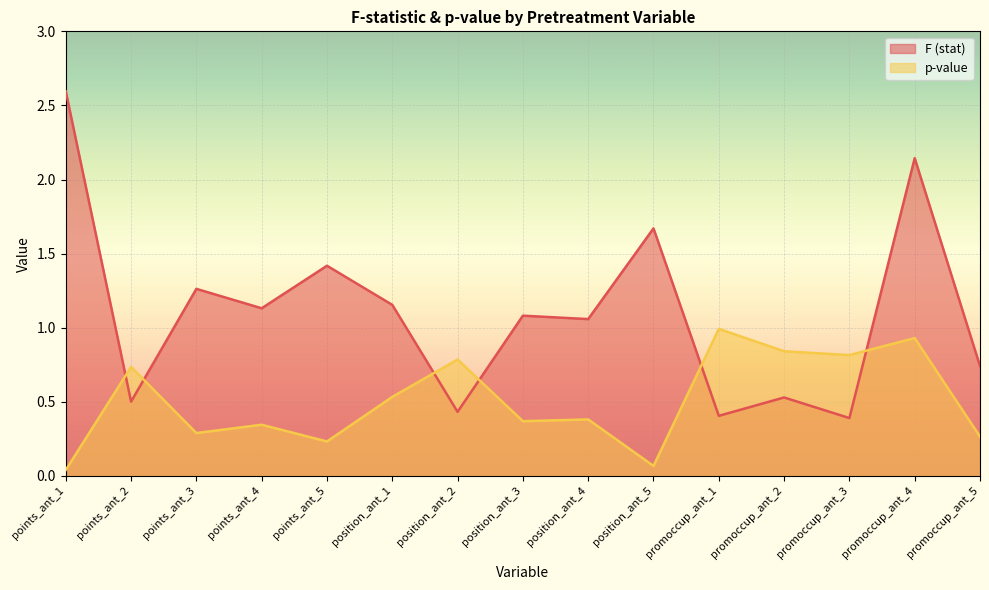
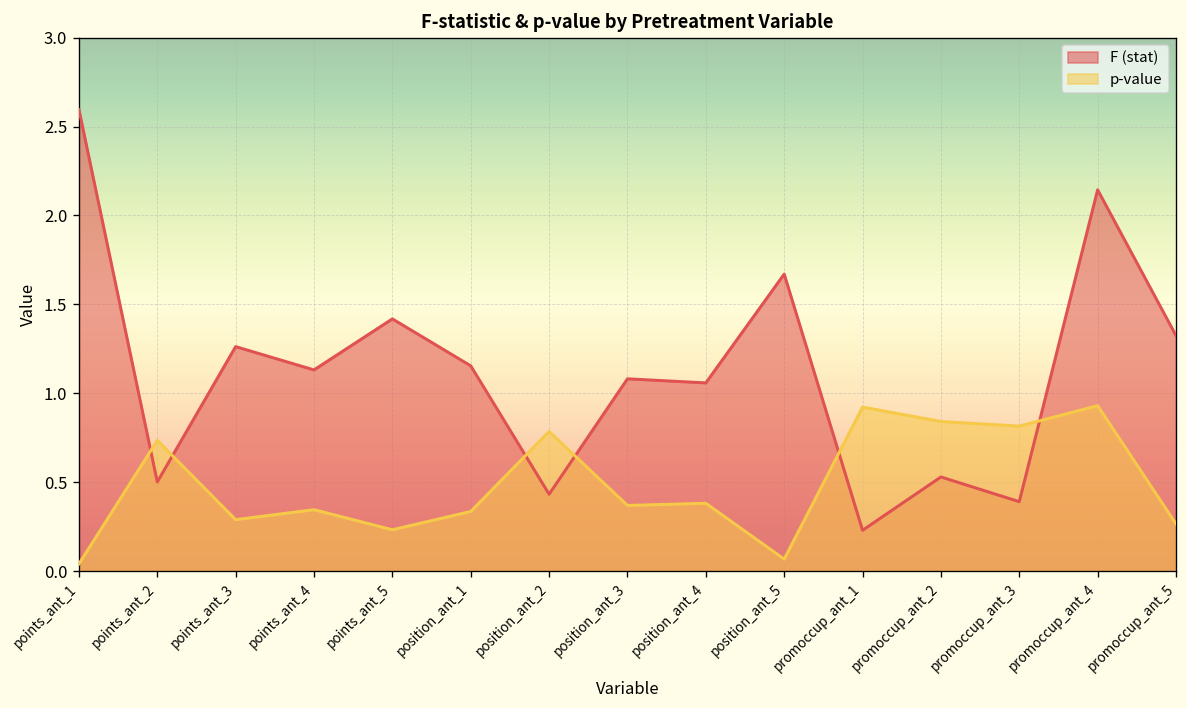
  {
    "F (stat)": {
      "points_ant_1": 2.60,
      "points_ant_2": 0.50,
      "points_ant_3": 1.26,
      "points_ant_4": 1.13,
      "points_ant_5": 1.42,
      "position_ant_1": 1.15,
      "position_ant_2": 0.43,
      "position_ant_3": 1.08,
      "position_ant_4": 1.06,
      "position_ant_5": 1.67,
-     "promoccup_ant_1": 0.41,
+     "promoccup_ant_1": 0.23,
      "promoccup_ant_2": 0.53,
      "promoccup_ant_3": 0.39,
      "promoccup_ant_4": 2.14,
-     "promoccup_ant_5": 0.74
+     "promoccup_ant_5": 1.32
    },
    "p-value": {
      "points_ant_1": 0.04,
      "points_ant_2": 0.74,
      "points_ant_3": 0.29,
      "points_ant_4": 0.35,
      "points_ant_5": 0.23,
-     "position_ant_1": 0.53,
+     "position_ant_1": 0.34,
      "position_ant_2": 0.79,
      "position_ant_3": 0.37,
      "position_ant_4": 0.38,
      "position_ant_5": 0.07,
-     "promoccup_ant_1": 0.99,
+     "promoccup_ant_1": 0.92,
      "promoccup_ant_2": 0.84,
      "promoccup_ant_3": 0.82,
      "promoccup_ant_4": 0.93,
      "promoccup_ant_5": 0.27
    }
  }
